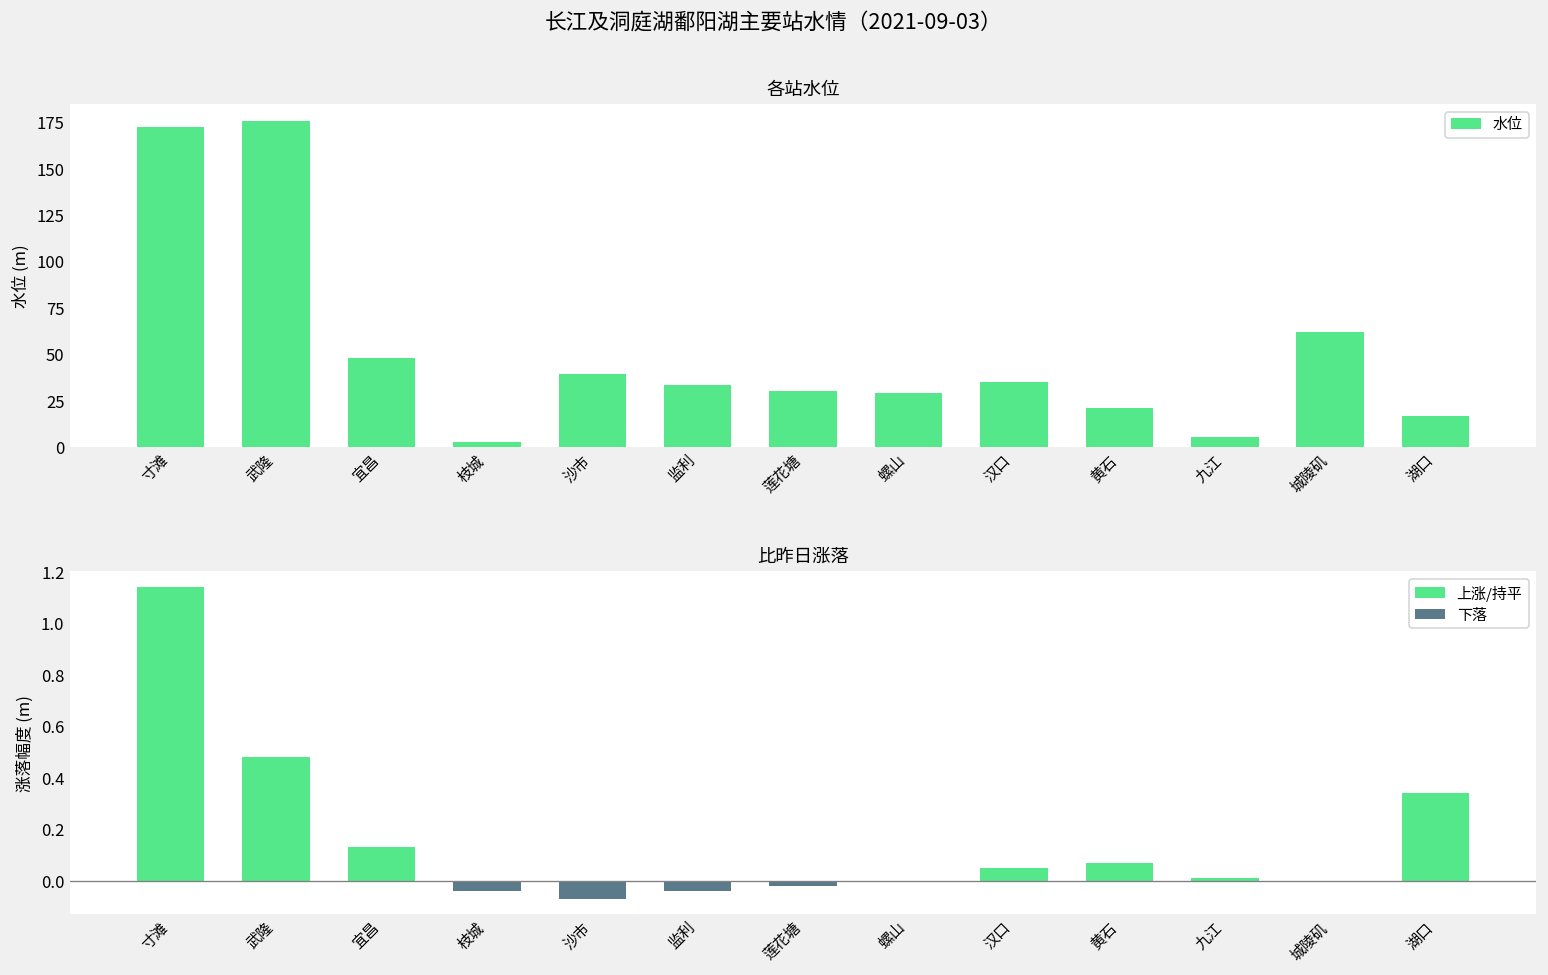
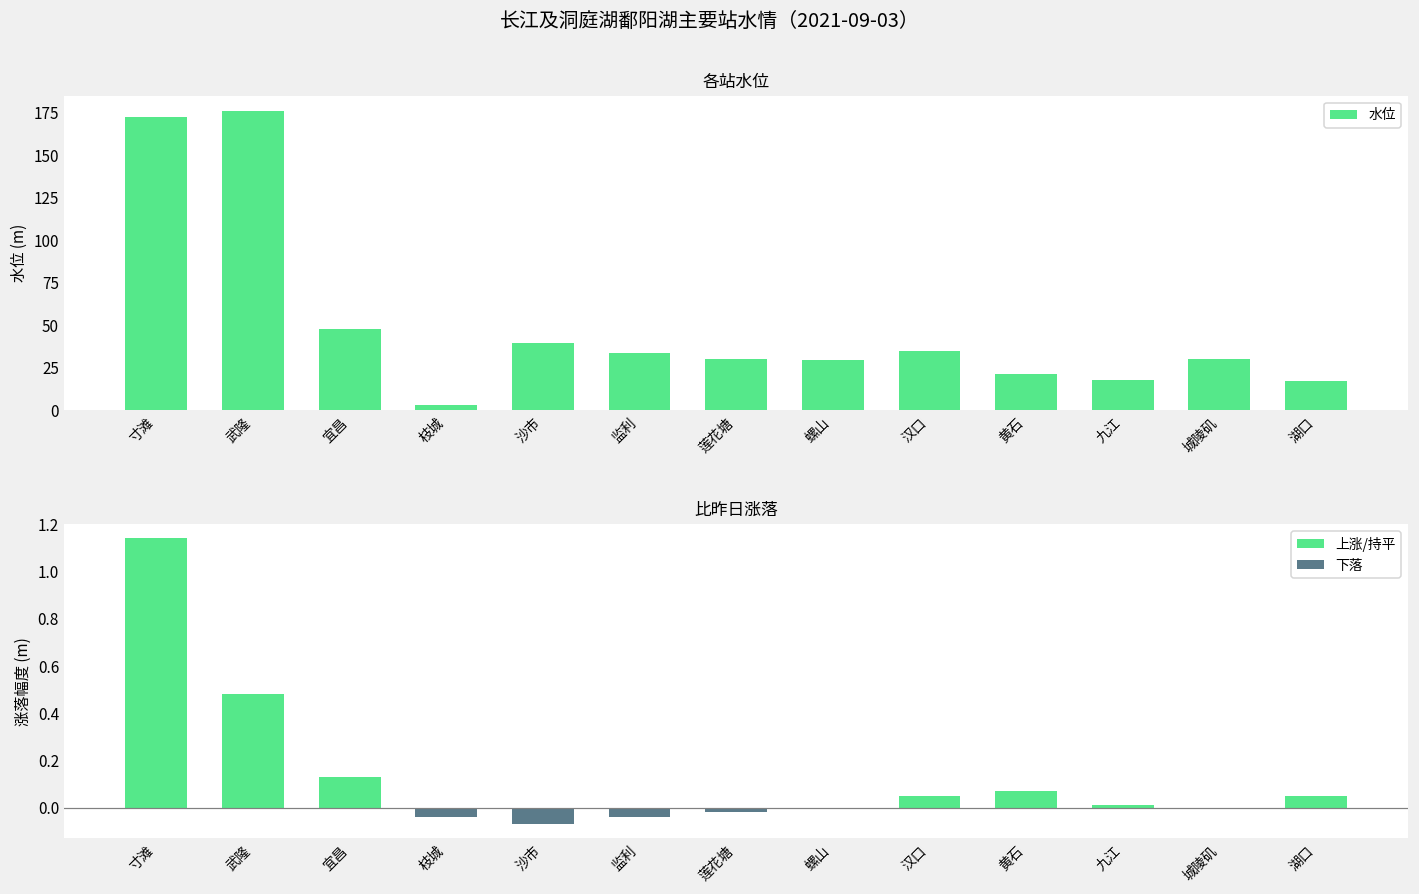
  {
    "各站水位": {
      "寸滩": 172,
      "武隆": 176,
      "宜昌": 48,
      "枝城": 3,
      "沙市": 39,
      "监利": 33,
      "莲花塘": 30,
      "螺山": 29,
      "汉口": 35,
      "黄石": 21,
-     "九江": 6,
-     "城陵矶": 62,
+     "九江": 18,
+     "城陵矶": 30,
      "湖口": 17
    },
    "比昨日涨落": {
      "寸滩": 1.14,
      "武隆": 0.48,
      "宜昌": 0.13,
      "枝城": -0.04,
      "沙市": -0.07,
      "监利": -0.04,
      "莲花塘": -0.02,
      "螺山": 0.00,
      "汉口": 0.05,
      "黄石": 0.07,
      "城陵矶": 0.00,
-     "湖口": 0.34
+     "湖口": 0.05
    }
  }
